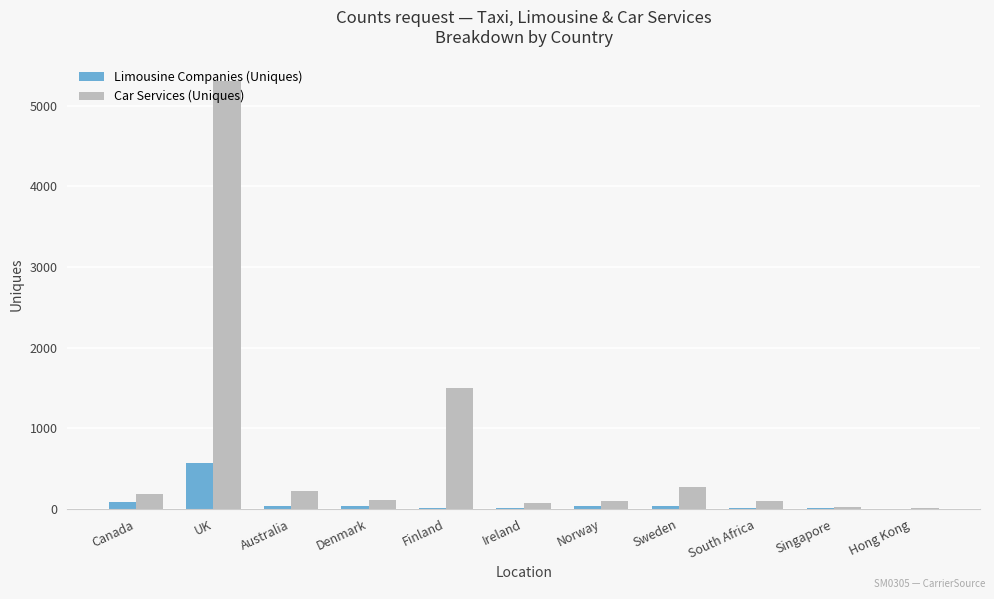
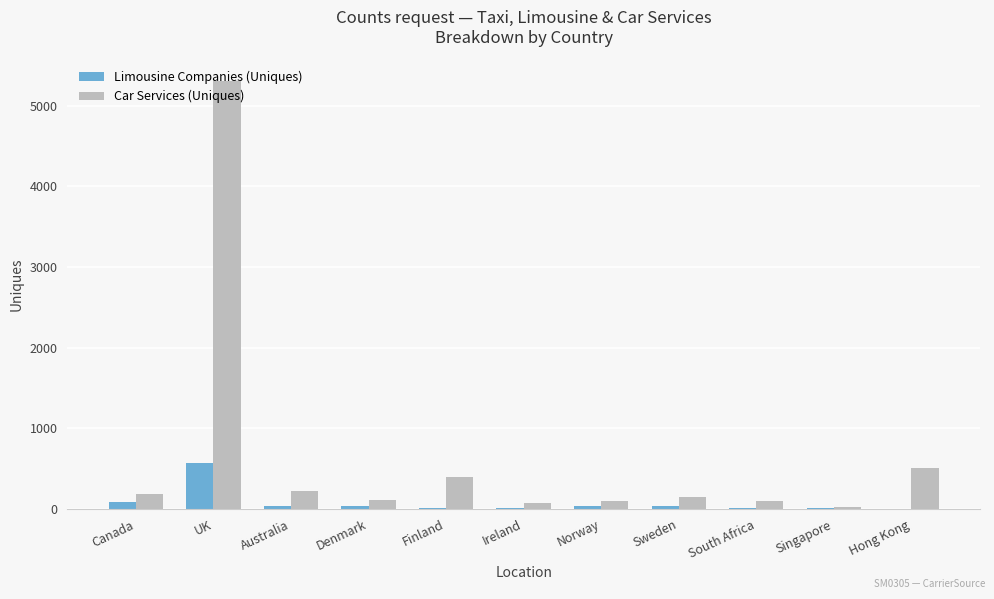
  {
    "Limousine Companies (Uniques)": {
      "Canada": 100,
      "UK": 600,
      "Australia": 0,
      "Denmark": 0,
      "Norway": 0,
      "Sweden": 0
    },
    "Car Services (Uniques)": {
      "Canada": 200,
      "UK": 5300,
      "Australia": 200,
      "Denmark": 100,
-     "Finland": 1500,
+     "Finland": 400,
      "Ireland": 100,
      "Norway": 100,
-     "Sweden": 300,
+     "Sweden": 200,
      "South Africa": 100,
-     "Hong Kong": 0
+     "Hong Kong": 500
    }
  }
